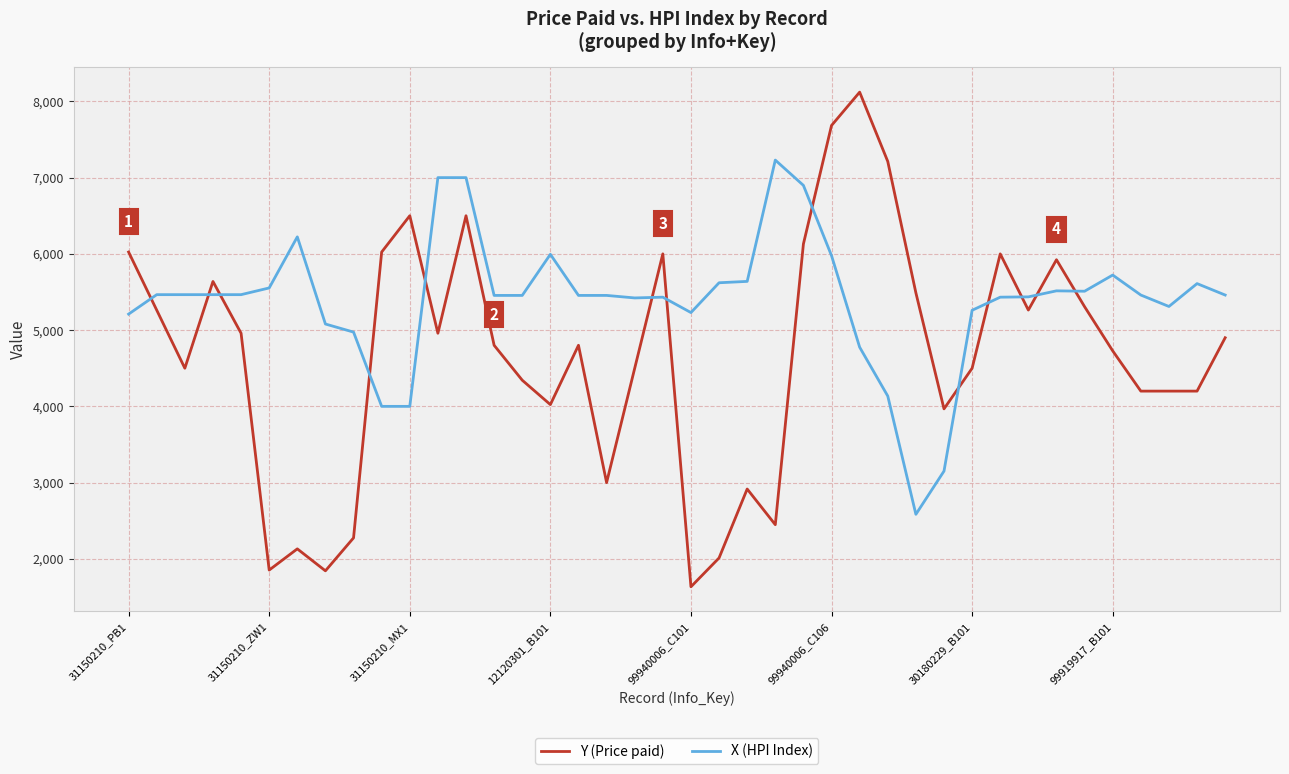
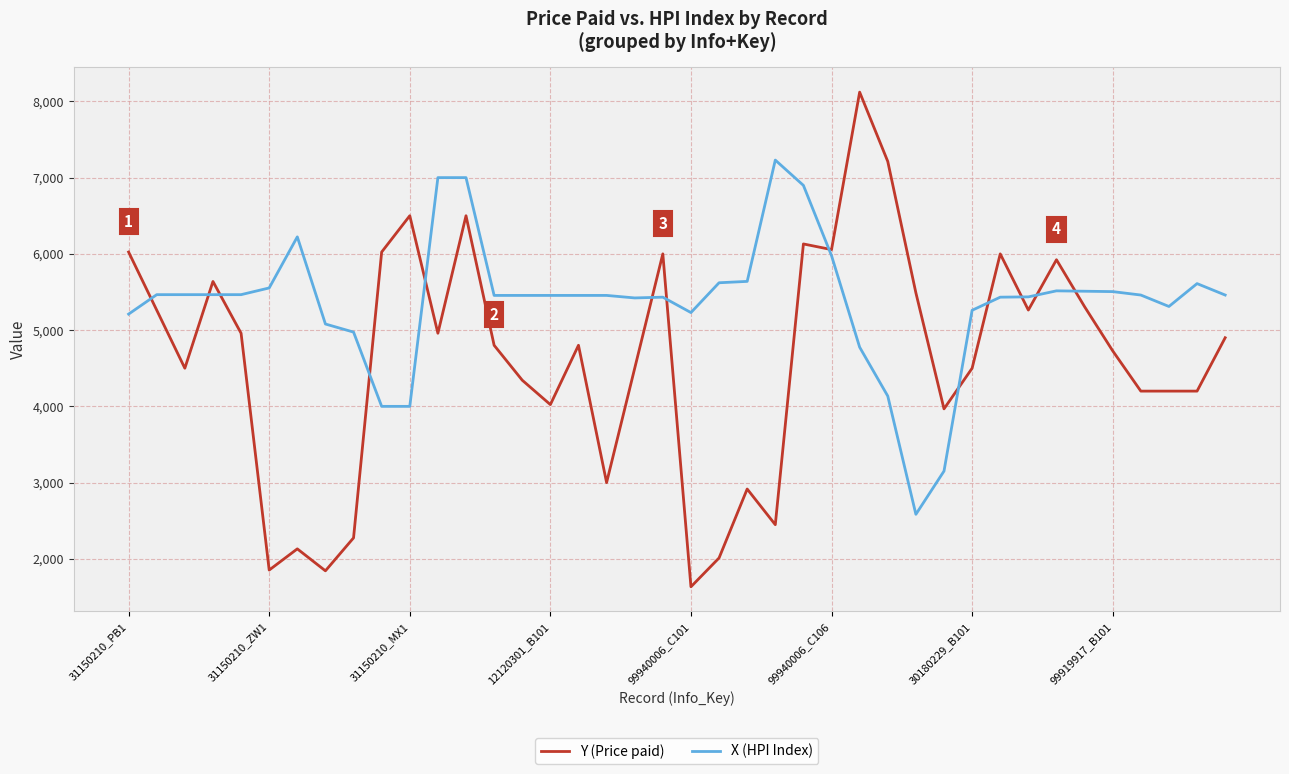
  {
    "Y (Price paid)": {
      "31150210_ZW1": "1,900",
      "31150210_MX1": "6,500",
      "12120301_B101": "4,000",
      "99940006_C101": "1,600",
-     "99940006_C106": "7,700",
+     "99940006_C106": "6,100",
      "30180229_B101": "4,500",
      "99919917_B101": "4,700"
    },
    "X (HPI Index)": {
      "31150210_PB1": "5,200",
      "31150210_ZW1": "5,600",
      "31150210_MX1": "4,000",
-     "12120301_B101": "6,000",
+     "12120301_B101": "5,500",
      "99940006_C101": "5,200",
      "99940006_C106": "6,000",
      "30180229_B101": "5,300",
-     "99919917_B101": "5,700"
+     "99919917_B101": "5,500"
    }
  }
